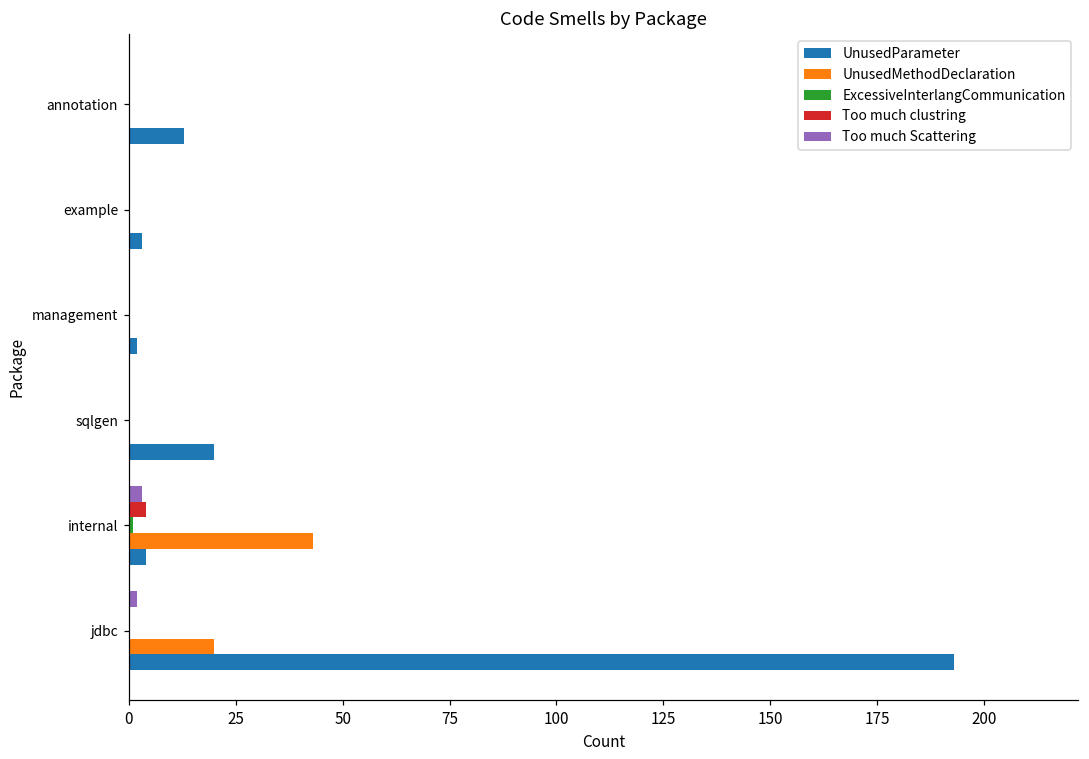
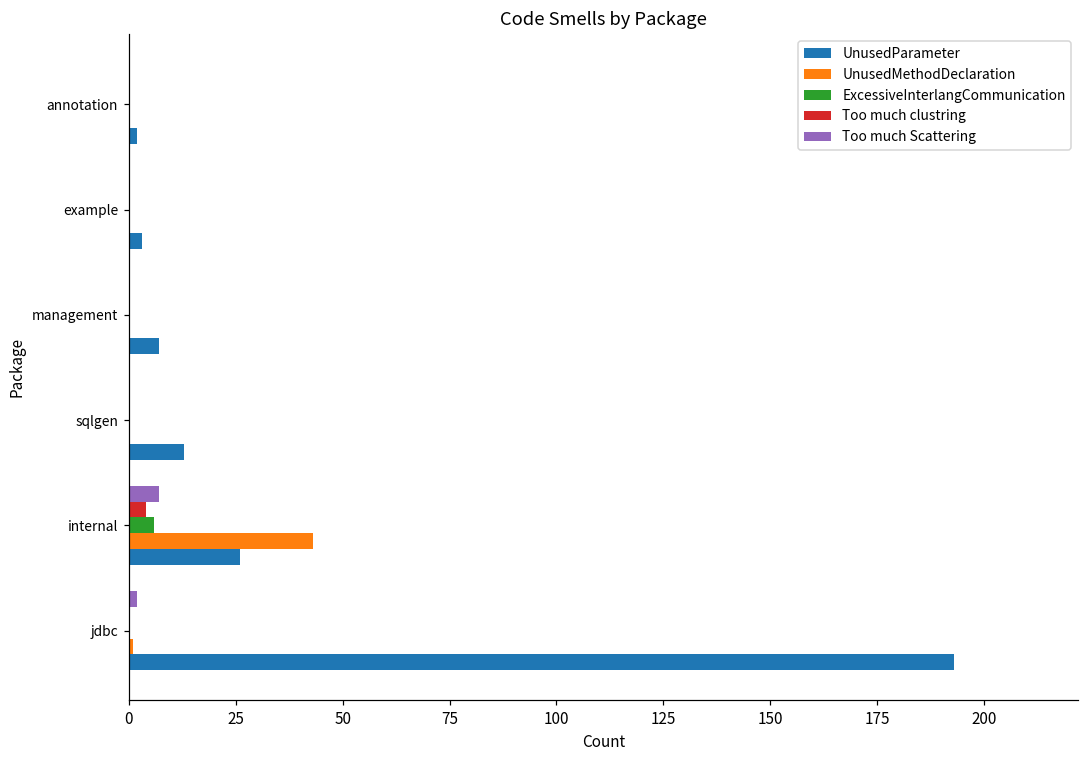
  {
    "UnusedParameter": {
-     "annotation": 13,
+     "annotation": 2,
      "example": 3,
-     "management": 2,
-     "sqlgen": 20,
-     "internal": 4,
+     "management": 7,
+     "sqlgen": 13,
+     "internal": 26,
      "jdbc": 193
    },
    "UnusedMethodDeclaration": {
      "annotation": 0,
      "example": 0,
      "management": 0,
      "sqlgen": 0,
      "internal": 43,
-     "jdbc": 20
+     "jdbc": 1
    },
    "ExcessiveInterlangCommunication": {
      "annotation": 0,
      "example": 0,
      "management": 0,
      "sqlgen": 0,
-     "internal": 1,
+     "internal": 6,
      "jdbc": 0
    },
    "Too much clustring": {
      "annotation": 0,
      "example": 0,
      "management": 0,
      "sqlgen": 0,
      "internal": 4,
      "jdbc": 0
    },
    "Too much Scattering": {
      "annotation": 0,
      "example": 0,
      "management": 0,
      "sqlgen": 0,
-     "internal": 3,
+     "internal": 7,
      "jdbc": 2
    }
  }
